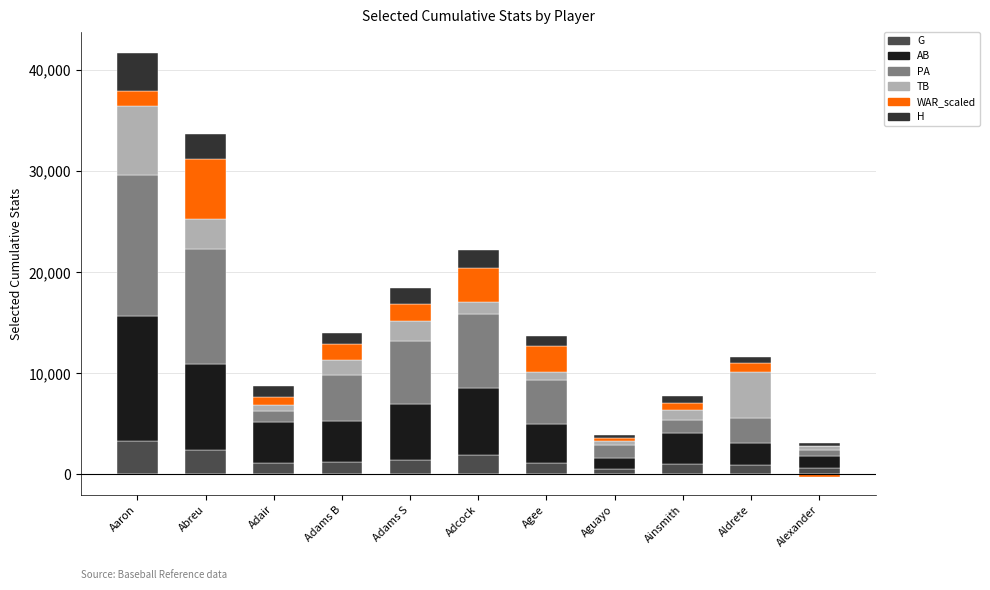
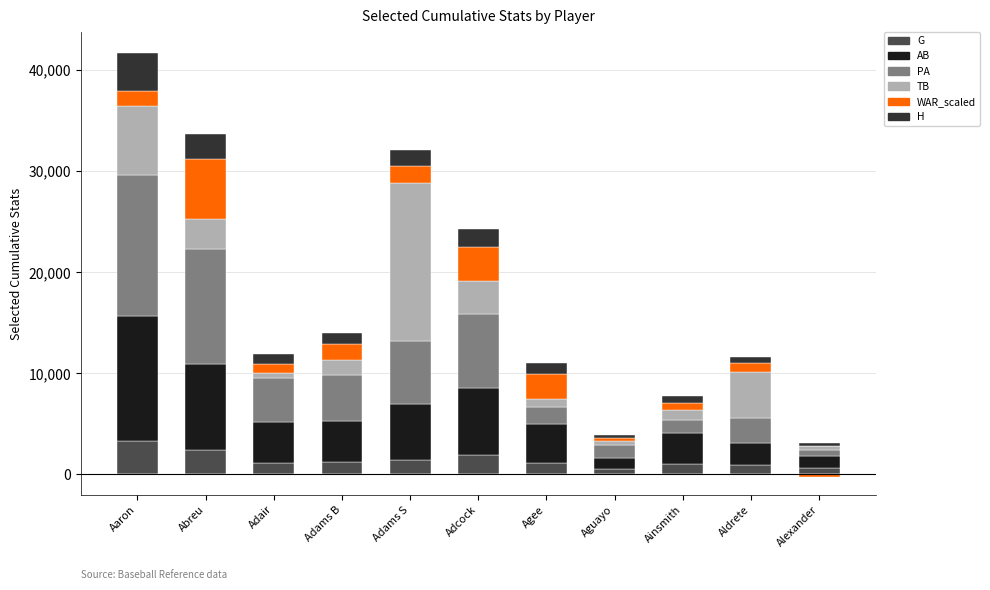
  {
    "PA": {
      "Aaron": "13,900",
      "Abreu": "11,400",
-     "Adair": "1,100",
+     "Adair": "4,300",
      "Adams B": "4,500",
      "Adams S": "6,200",
      "Adcock": "7,300",
-     "Agee": "4,300",
+     "Agee": "1,600",
      "Aguayo": "1,200",
      "Ainsmith": "1,300",
      "Aldrete": "2,500",
      "Alexander": "500"
    },
    "TB": {
      "Aaron": "6,900",
      "Abreu": "2,900",
      "Adair": "600",
      "Adams B": "1,500",
-     "Adams S": "2,000",
-     "Adcock": "1,200",
+     "Adams S": "15,600",
+     "Adcock": "3,200",
      "Agee": "800",
      "Aguayo": "400",
      "Ainsmith": "1,000",
      "Aldrete": "4,600",
      "Alexander": "400"
    }
  }
